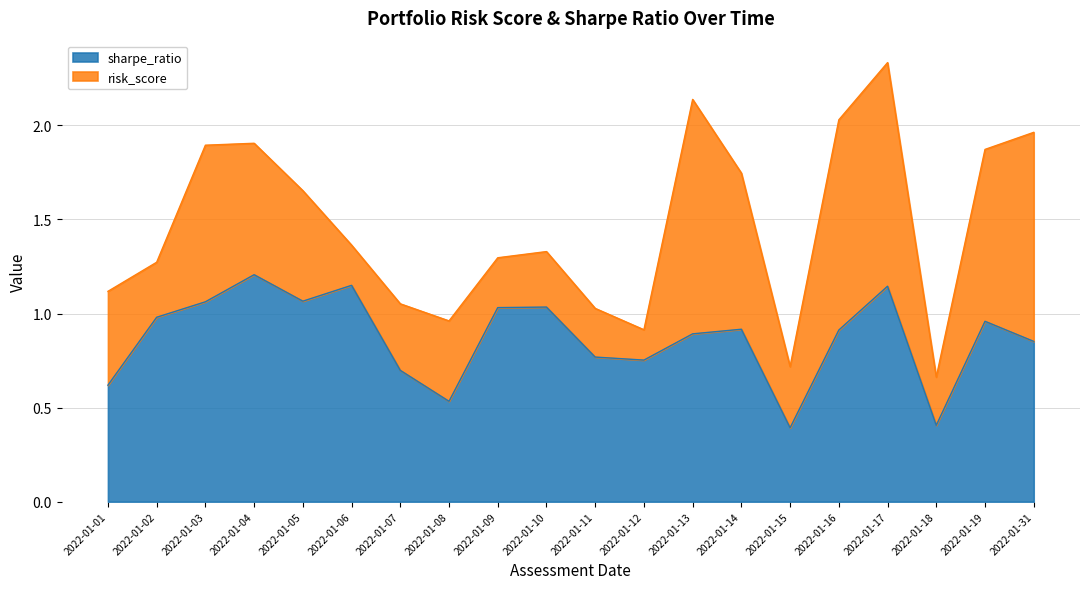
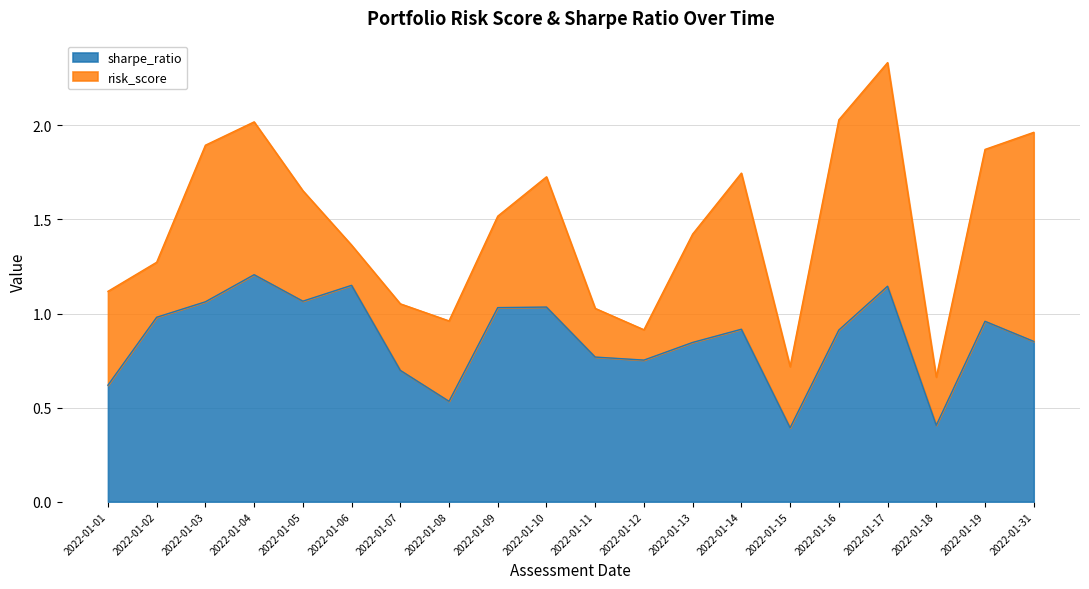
  {
    "sharpe_ratio": {
      "2022-01-01": 0.62,
      "2022-01-02": 0.98,
      "2022-01-03": 1.06,
      "2022-01-04": 1.21,
      "2022-01-05": 1.07,
      "2022-01-06": 1.15,
      "2022-01-07": 0.70,
      "2022-01-08": 0.53,
      "2022-01-09": 1.03,
      "2022-01-10": 1.03,
      "2022-01-11": 0.77,
      "2022-01-12": 0.75,
-     "2022-01-13": 0.89,
+     "2022-01-13": 0.85,
      "2022-01-14": 0.92,
      "2022-01-15": 0.39,
      "2022-01-16": 0.91,
      "2022-01-17": 1.15,
      "2022-01-18": 0.41,
      "2022-01-19": 0.96,
      "2022-01-31": 0.85
    },
    "risk_score": {
      "2022-01-01": 0.50,
      "2022-01-02": 0.29,
      "2022-01-03": 0.83,
-     "2022-01-04": 0.70,
+     "2022-01-04": 0.81,
      "2022-01-05": 0.59,
      "2022-01-06": 0.21,
      "2022-01-07": 0.35,
      "2022-01-08": 0.43,
-     "2022-01-09": 0.27,
-     "2022-01-10": 0.29,
+     "2022-01-09": 0.49,
+     "2022-01-10": 0.69,
      "2022-01-11": 0.26,
      "2022-01-12": 0.16,
-     "2022-01-13": 1.25,
+     "2022-01-13": 0.58,
      "2022-01-14": 0.83,
      "2022-01-15": 0.33,
      "2022-01-16": 1.12,
      "2022-01-17": 1.19,
      "2022-01-18": 0.26,
      "2022-01-19": 0.91,
      "2022-01-31": 1.11
    }
  }
